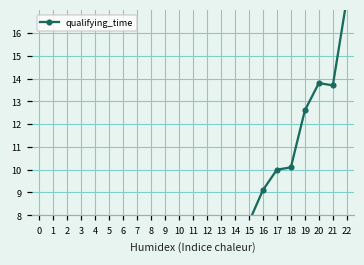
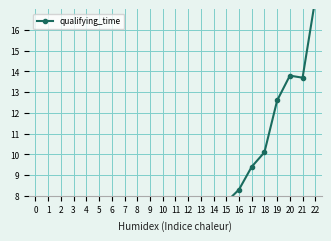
  {
-   "16": 9.1,
-   "17": 10.0,
+   "16": 8.3,
+   "17": 9.4,
    "18": 10.1,
    "19": 12.6,
    "20": 13.8,
    "21": 13.7
  }
